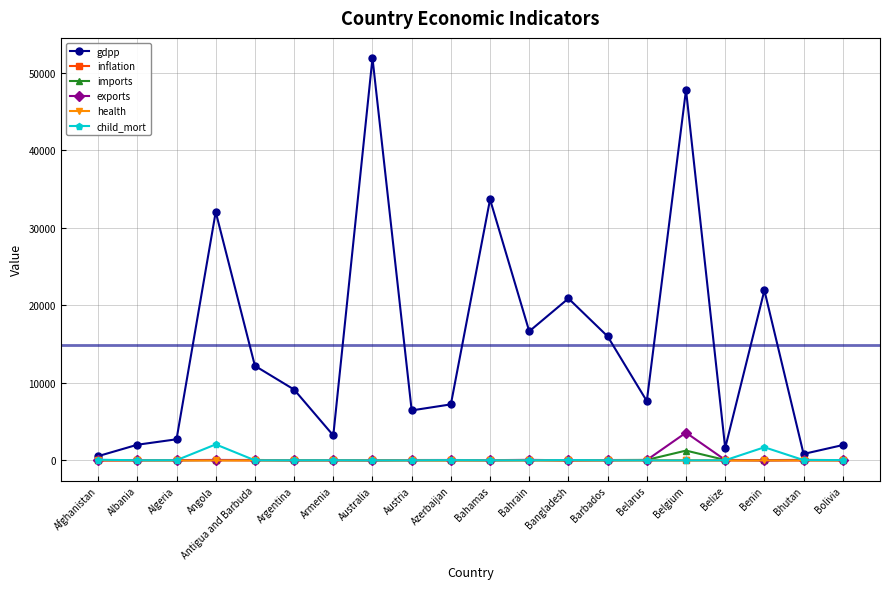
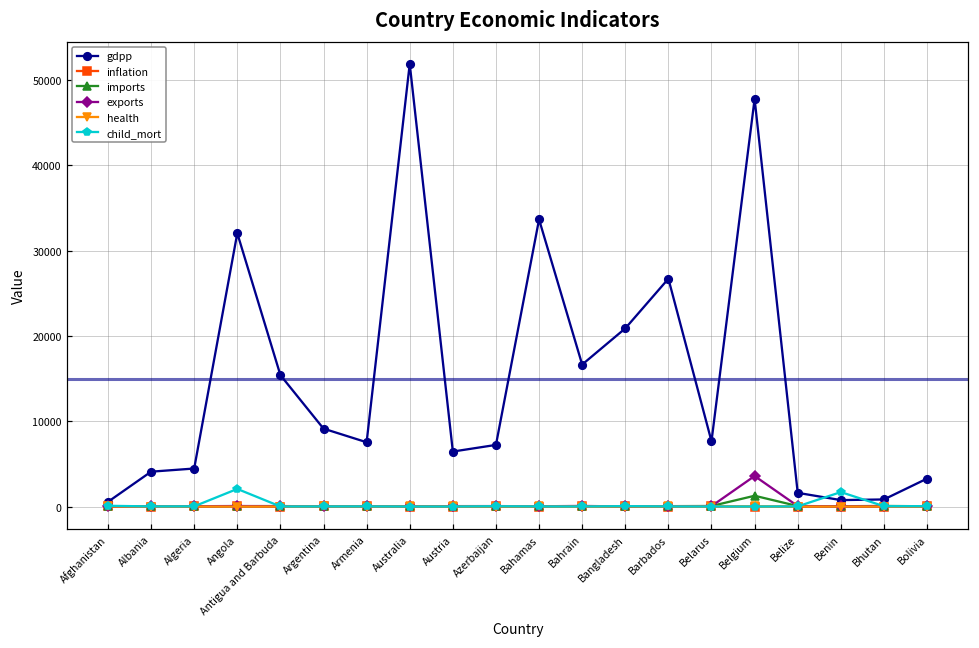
  {
    "gdpp": {
      "Afghanistan": 1000,
-     "Albania": 2000,
-     "Algeria": 3000,
+     "Albania": 4000,
+     "Algeria": 4000,
      "Angola": 32000,
-     "Antigua and Barbuda": 12000,
+     "Antigua and Barbuda": 15000,
      "Argentina": 9000,
-     "Armenia": 3000,
+     "Armenia": 8000,
      "Australia": 52000,
      "Austria": 6000,
      "Azerbaijan": 7000,
      "Bahamas": 34000,
      "Bahrain": 17000,
      "Bangladesh": 21000,
-     "Barbados": 16000,
+     "Barbados": 27000,
      "Belarus": 8000,
      "Belgium": 48000,
      "Belize": 2000,
-     "Benin": 22000,
+     "Benin": 1000,
      "Bhutan": 1000,
-     "Bolivia": 2000
+     "Bolivia": 3000
    },
    "imports": {
      "Belgium": 1000
    },
    "exports": {
      "Belgium": 4000
    },
    "child_mort": {
      "Angola": 2000,
      "Benin": 2000
    }
  }
